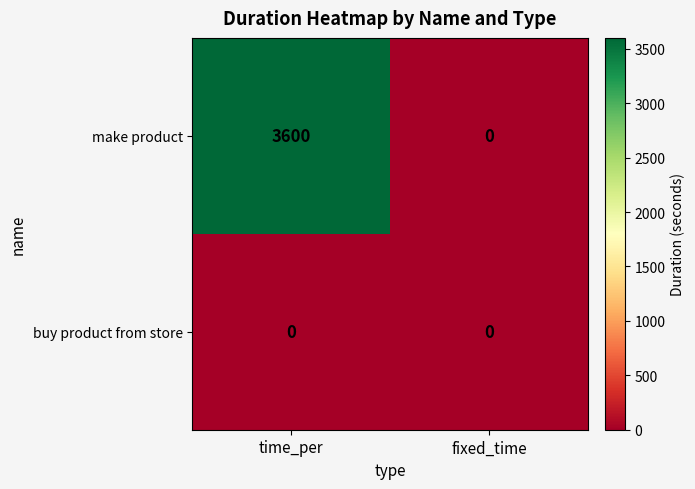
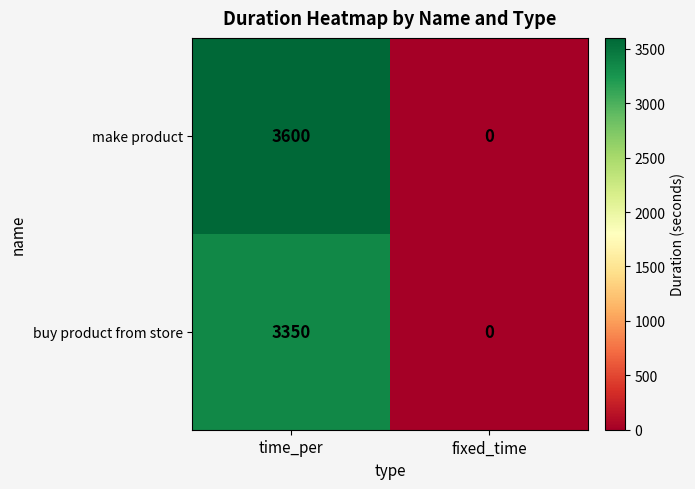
  {
    "make product": {
      "time_per": 3600,
      "fixed_time": 0
    },
    "buy product from store": {
-     "time_per": 0,
+     "time_per": 3350,
      "fixed_time": 0
    }
  }
